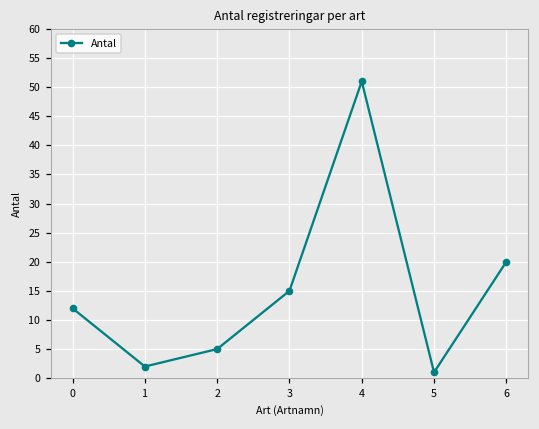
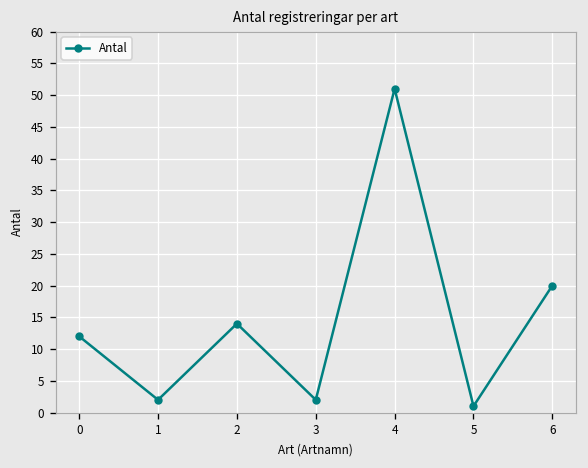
  {
    "0": 12,
    "1": 2,
-   "2": 5,
-   "3": 15,
+   "2": 14,
+   "3": 2,
    "4": 51,
    "5": 1,
    "6": 20
  }
